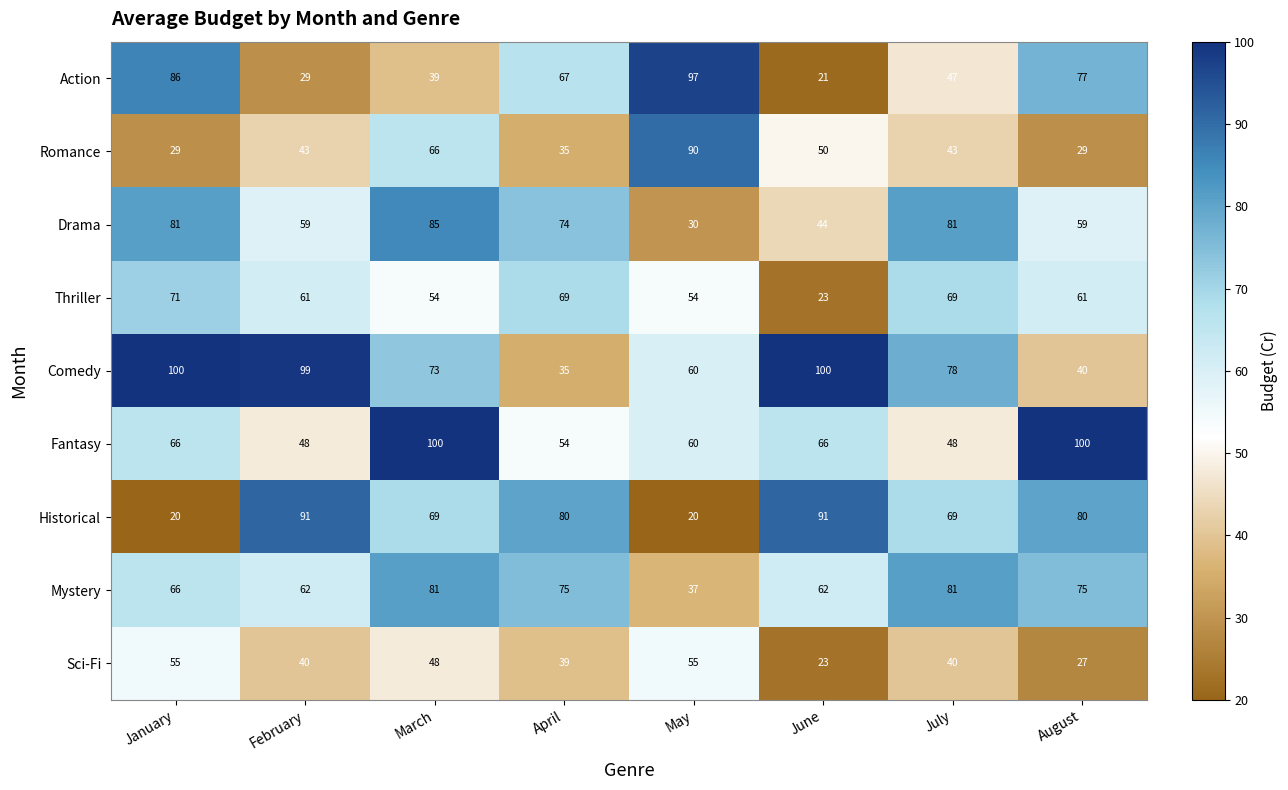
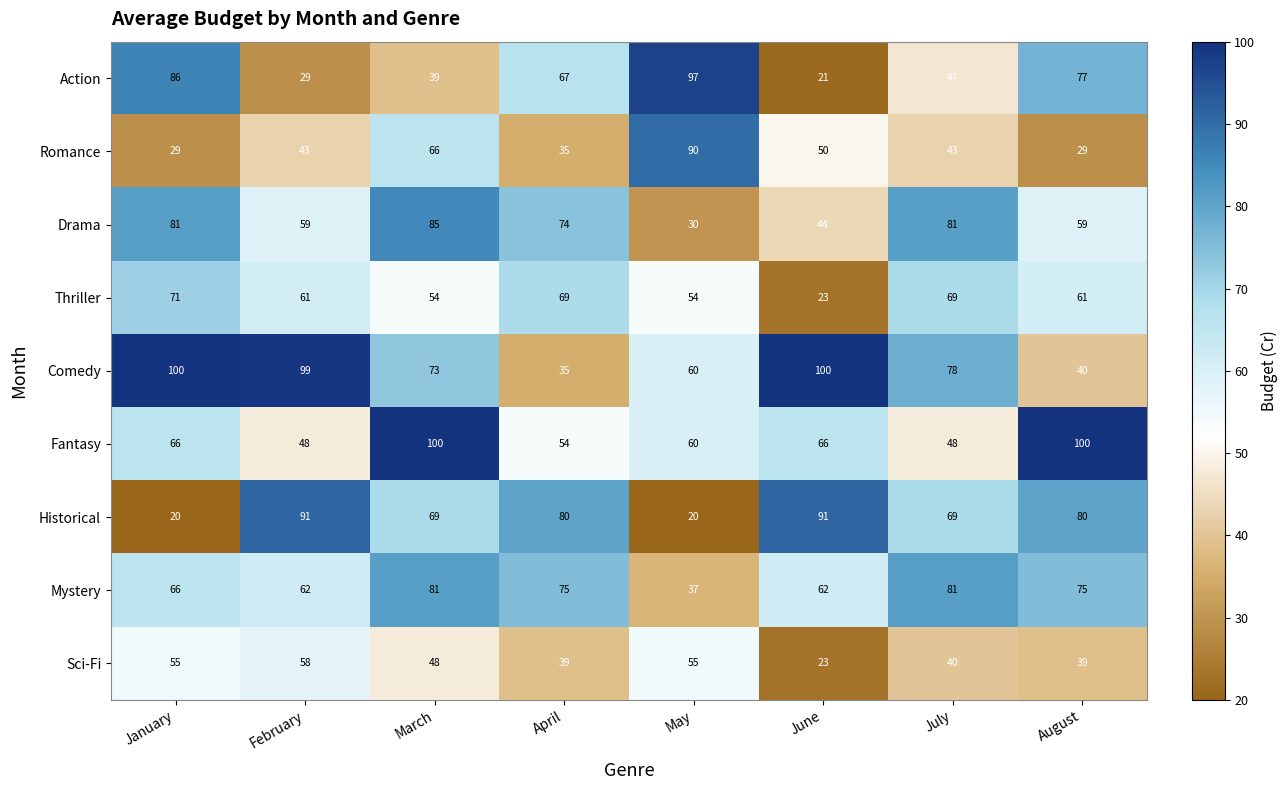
  {
    "Action": {
      "January": 86,
      "February": 29,
      "March": 39,
      "April": 67,
      "May": 97,
      "June": 21,
      "August": 77
    },
    "Romance": {
      "January": 29,
      "February": 43,
      "March": 66,
      "April": 35,
      "May": 90,
      "June": 50,
      "July": 43,
      "August": 29
    },
    "Drama": {
      "January": 81,
      "February": 59,
      "March": 85,
      "April": 74,
      "May": 30,
      "June": 44,
      "July": 81,
      "August": 59
    },
    "Thriller": {
      "January": 71,
      "February": 61,
      "March": 54,
      "April": 69,
      "May": 54,
      "June": 23,
      "July": 69,
      "August": 61
    },
    "Comedy": {
      "January": 100,
      "February": 99,
      "March": 73,
      "April": 35,
      "May": 60,
      "June": 100,
      "July": 78,
      "August": 40
    },
    "Fantasy": {
      "January": 66,
      "February": 48,
      "March": 100,
      "April": 54,
      "May": 60,
      "June": 66,
      "July": 48,
      "August": 100
    },
    "Historical": {
      "January": 20,
      "February": 91,
      "March": 69,
      "April": 80,
      "May": 20,
      "June": 91,
      "July": 69,
      "August": 80
    },
    "Mystery": {
      "January": 66,
      "February": 62,
      "March": 81,
      "April": 75,
      "May": 37,
      "June": 62,
      "July": 81,
      "August": 75
    },
    "Sci-Fi": {
      "January": 55,
-     "February": 40,
+     "February": 58,
      "March": 48,
      "April": 39,
      "May": 55,
      "June": 23,
      "July": 40,
-     "August": 27
+     "August": 39
    }
  }
